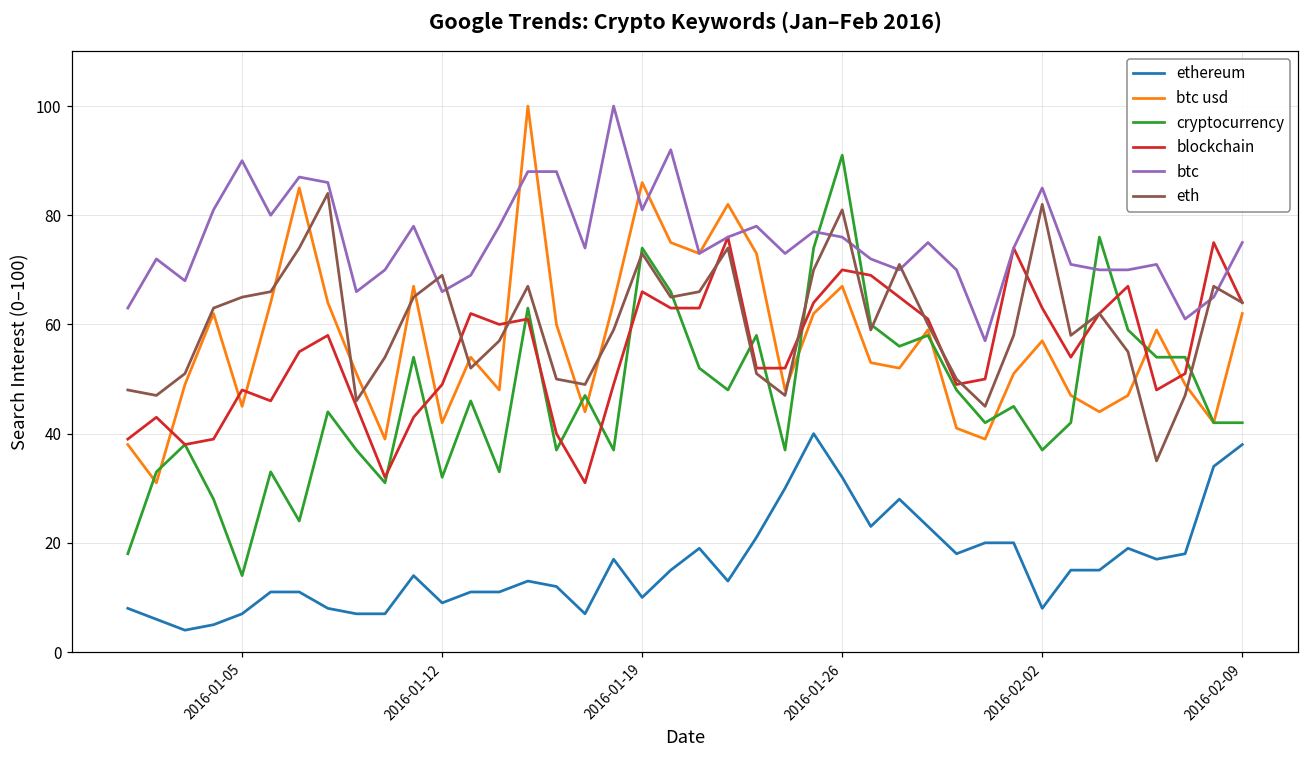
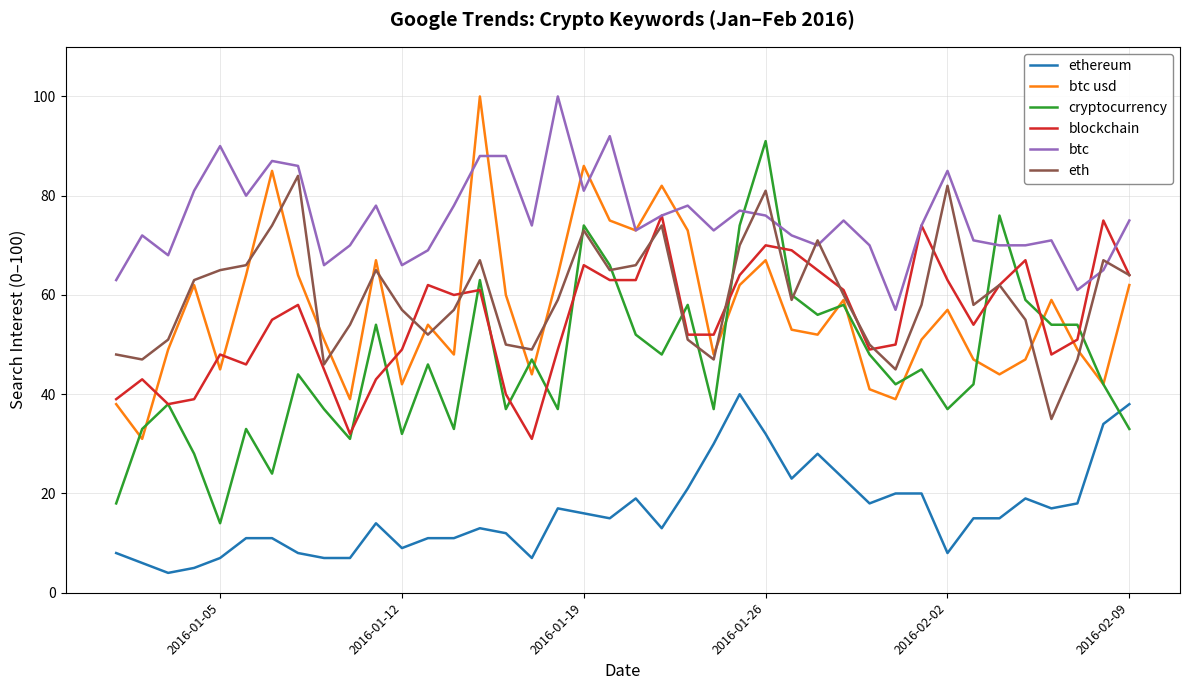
  {
    "ethereum": {
      "2016-01-05": 7,
      "2016-01-12": 9,
-     "2016-01-19": 10,
+     "2016-01-19": 16,
      "2016-01-26": 32,
      "2016-02-02": 8,
      "2016-02-09": 38
    },
    "btc usd": {
      "2016-01-05": 45,
      "2016-01-12": 42,
      "2016-01-19": 86,
      "2016-01-26": 67,
      "2016-02-02": 57,
      "2016-02-09": 62
    },
    "cryptocurrency": {
      "2016-01-05": 14,
      "2016-01-12": 32,
      "2016-01-19": 74,
      "2016-01-26": 91,
      "2016-02-02": 37,
-     "2016-02-09": 42
+     "2016-02-09": 33
    },
    "blockchain": {
      "2016-01-05": 48,
      "2016-01-12": 49,
      "2016-01-19": 66,
      "2016-01-26": 70,
      "2016-02-02": 63
    },
    "btc": {
      "2016-01-05": 90,
      "2016-01-12": 66,
      "2016-01-19": 81,
      "2016-01-26": 76,
      "2016-02-02": 85,
      "2016-02-09": 75
    },
    "eth": {
      "2016-01-05": 65,
-     "2016-01-12": 69,
+     "2016-01-12": 57,
      "2016-01-19": 73,
      "2016-01-26": 81,
      "2016-02-02": 82
    }
  }
